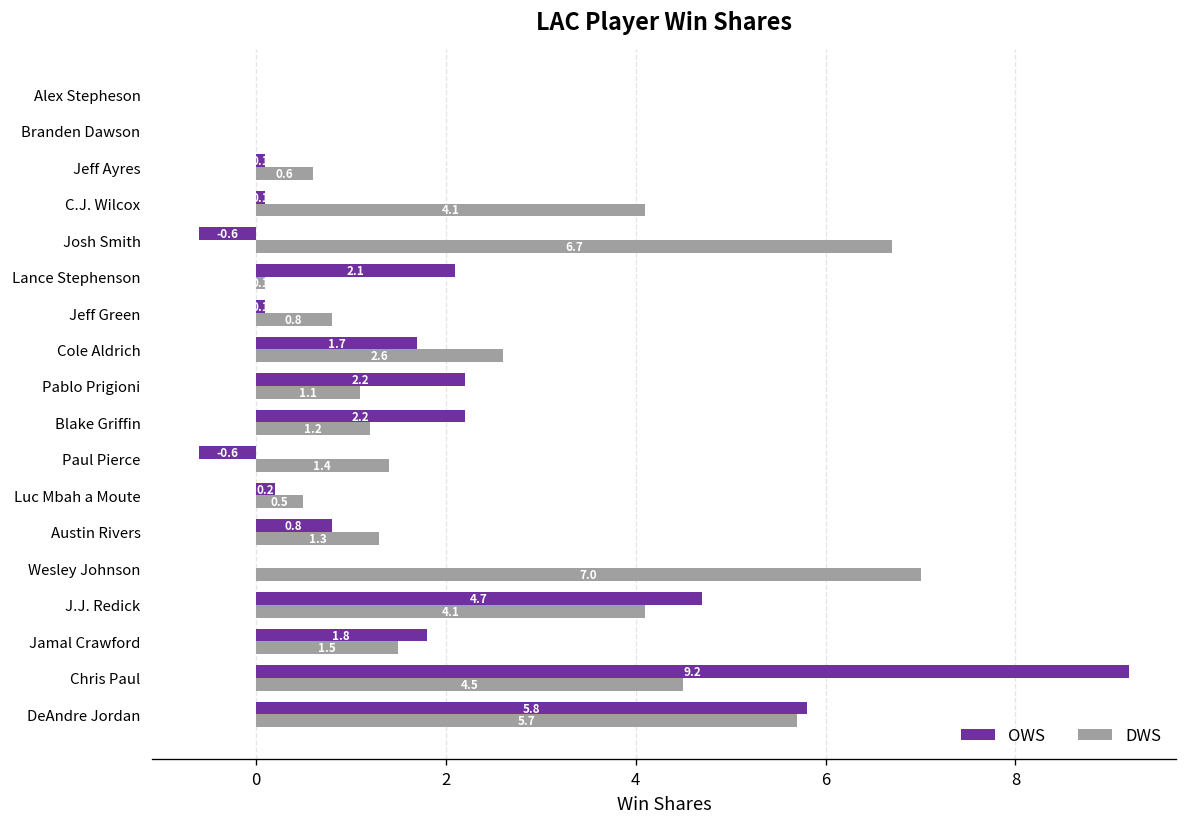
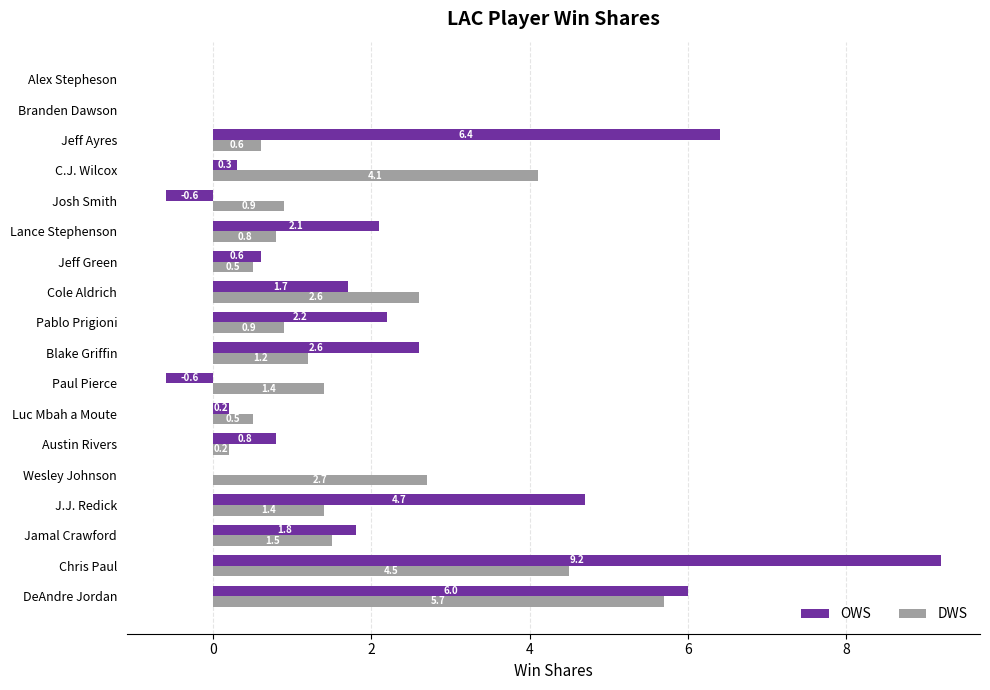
  {
    "OWS": {
-     "Jeff Ayres": 0.1,
-     "C.J. Wilcox": 0.1,
+     "Jeff Ayres": 6.4,
+     "C.J. Wilcox": 0.3,
      "Josh Smith": -0.6,
      "Lance Stephenson": 2.1,
-     "Jeff Green": 0.1,
+     "Jeff Green": 0.6,
      "Cole Aldrich": 1.7,
      "Pablo Prigioni": 2.2,
-     "Blake Griffin": 2.2,
+     "Blake Griffin": 2.6,
      "Paul Pierce": -0.6,
      "Luc Mbah a Moute": 0.2,
      "Austin Rivers": 0.8,
      "J.J. Redick": 4.7,
      "Jamal Crawford": 1.8,
      "Chris Paul": 9.2,
-     "DeAndre Jordan": 5.8
+     "DeAndre Jordan": 6.0
    },
    "DWS": {
      "Jeff Ayres": 0.6,
      "C.J. Wilcox": 4.1,
-     "Josh Smith": 6.7,
-     "Lance Stephenson": 0.1,
-     "Jeff Green": 0.8,
+     "Josh Smith": 0.9,
+     "Lance Stephenson": 0.8,
+     "Jeff Green": 0.5,
      "Cole Aldrich": 2.6,
-     "Pablo Prigioni": 1.1,
+     "Pablo Prigioni": 0.9,
      "Blake Griffin": 1.2,
      "Paul Pierce": 1.4,
      "Luc Mbah a Moute": 0.5,
-     "Austin Rivers": 1.3,
-     "Wesley Johnson": 7.0,
-     "J.J. Redick": 4.1,
+     "Austin Rivers": 0.2,
+     "Wesley Johnson": 2.7,
+     "J.J. Redick": 1.4,
      "Jamal Crawford": 1.5,
      "Chris Paul": 4.5,
      "DeAndre Jordan": 5.7
    }
  }
